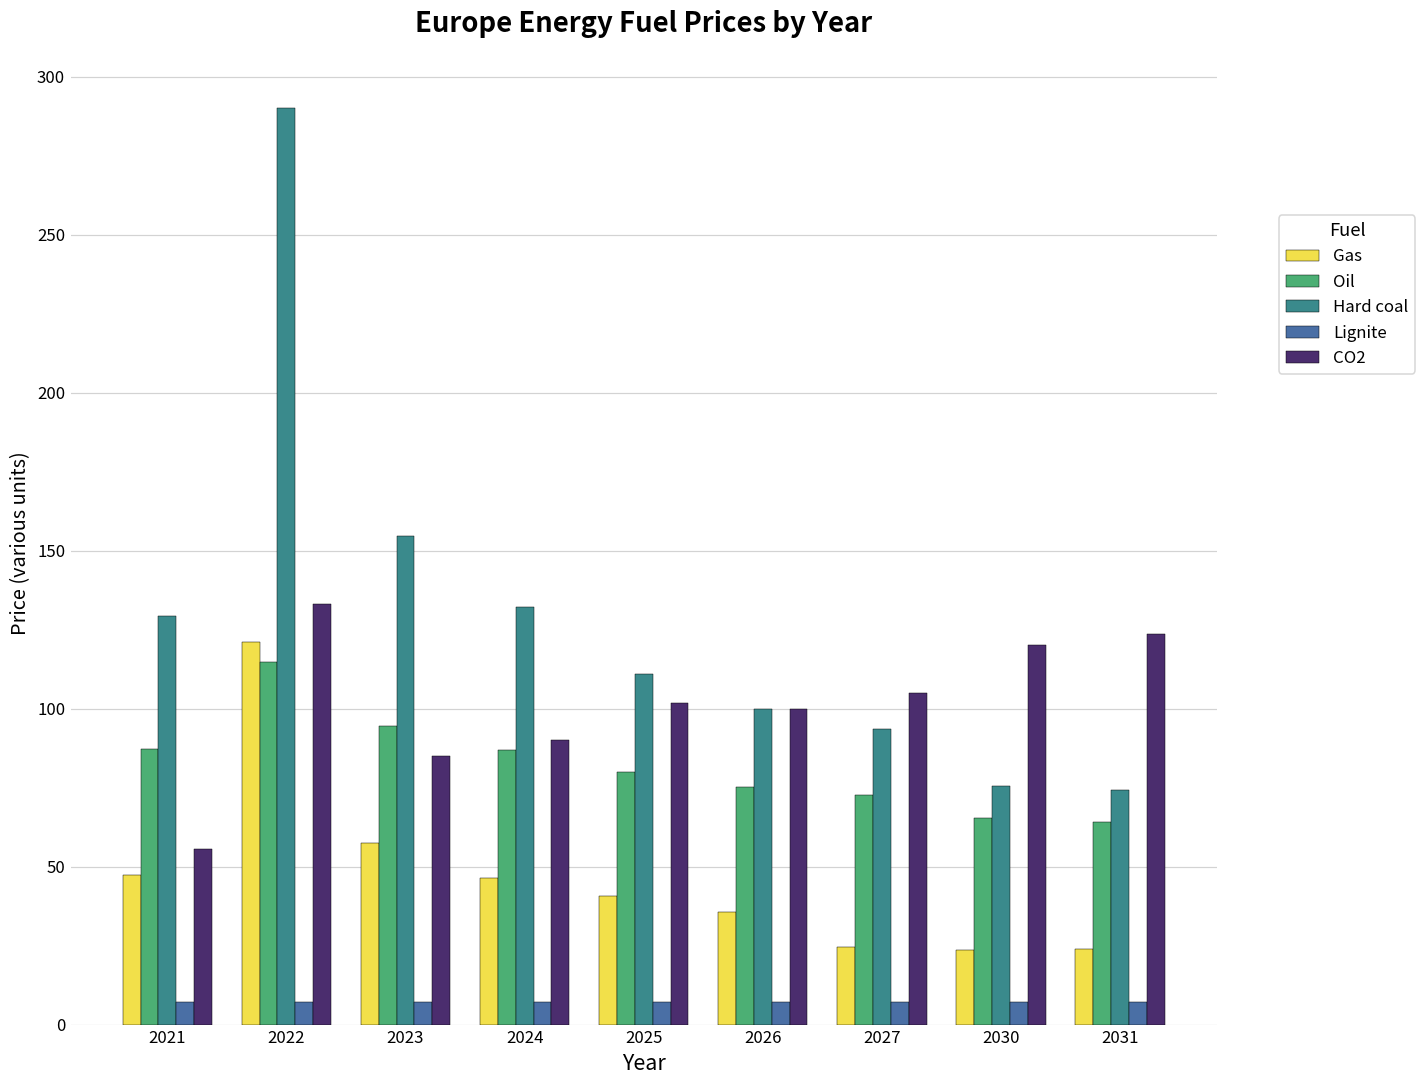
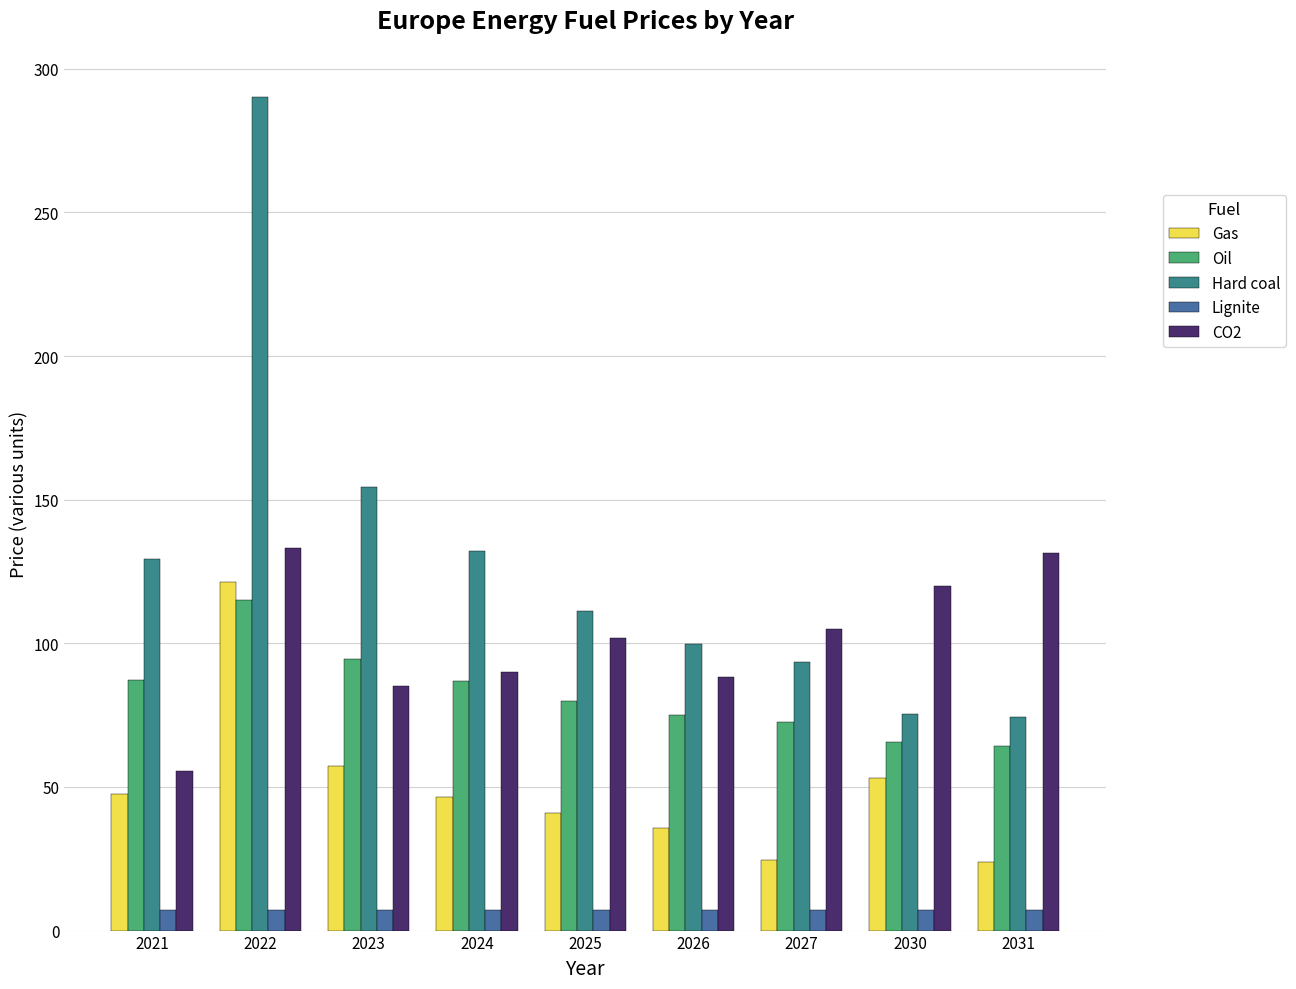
  {
    "Gas": {
      "2021": 47,
      "2022": 121,
      "2023": 57,
      "2024": 46,
      "2025": 41,
      "2026": 36,
      "2027": 25,
-     "2030": 24,
+     "2030": 53,
      "2031": 24
    },
    "CO2": {
      "2021": 56,
      "2022": 133,
      "2023": 85,
      "2024": 90,
      "2025": 102,
-     "2026": 100,
+     "2026": 88,
      "2027": 105,
      "2030": 120,
-     "2031": 124
+     "2031": 132
    }
  }
